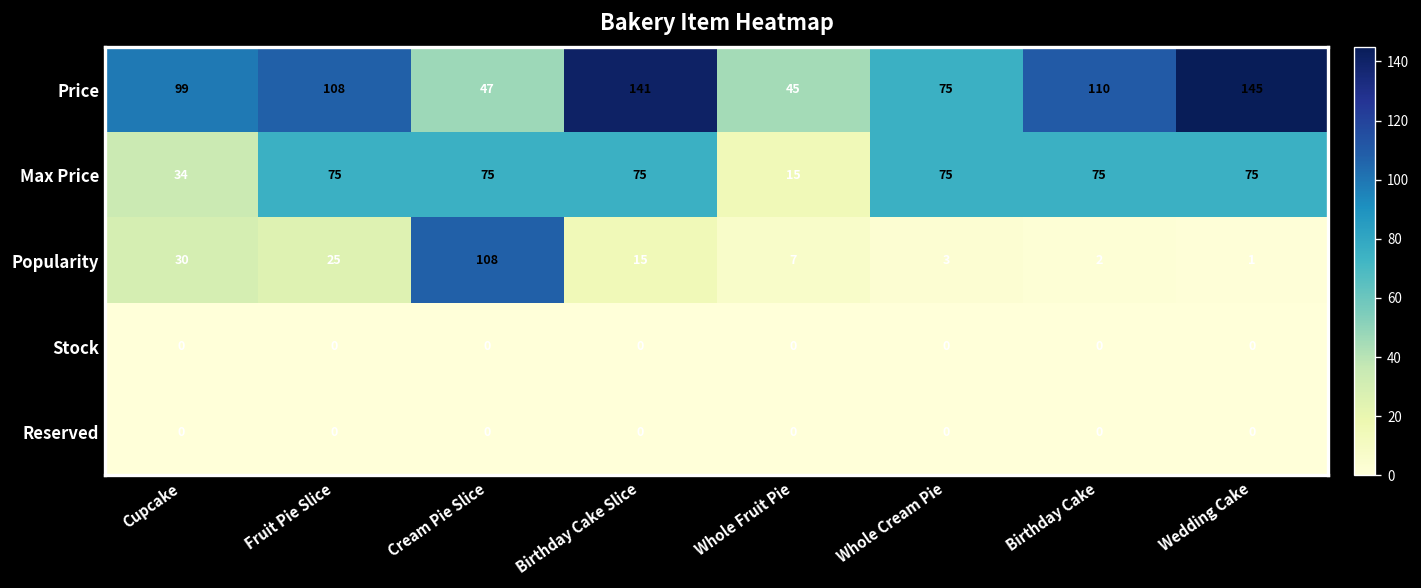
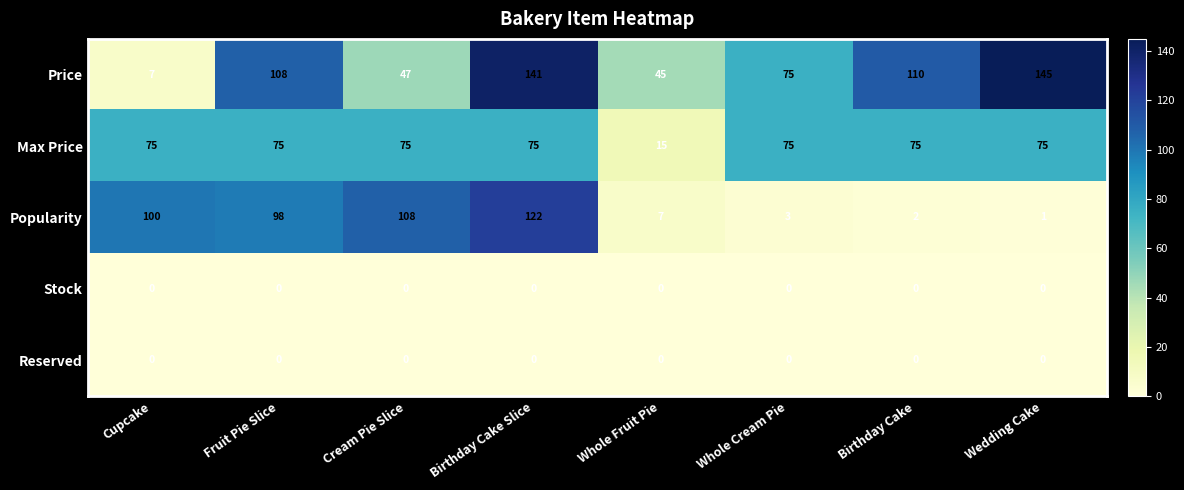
  {
    "Price": {
-     "Cupcake": 99,
+     "Cupcake": 7,
      "Fruit Pie Slice": 108,
      "Cream Pie Slice": 47,
      "Birthday Cake Slice": 141,
      "Whole Fruit Pie": 45,
      "Whole Cream Pie": 75,
      "Birthday Cake": 110,
      "Wedding Cake": 145
    },
    "Max Price": {
-     "Cupcake": 34,
+     "Cupcake": 75,
      "Fruit Pie Slice": 75,
      "Cream Pie Slice": 75,
      "Birthday Cake Slice": 75,
      "Whole Fruit Pie": 15,
      "Whole Cream Pie": 75,
      "Birthday Cake": 75,
      "Wedding Cake": 75
    },
    "Popularity": {
-     "Cupcake": 30,
-     "Fruit Pie Slice": 25,
+     "Cupcake": 100,
+     "Fruit Pie Slice": 98,
      "Cream Pie Slice": 108,
-     "Birthday Cake Slice": 15,
+     "Birthday Cake Slice": 122,
      "Whole Fruit Pie": 7
    }
  }
